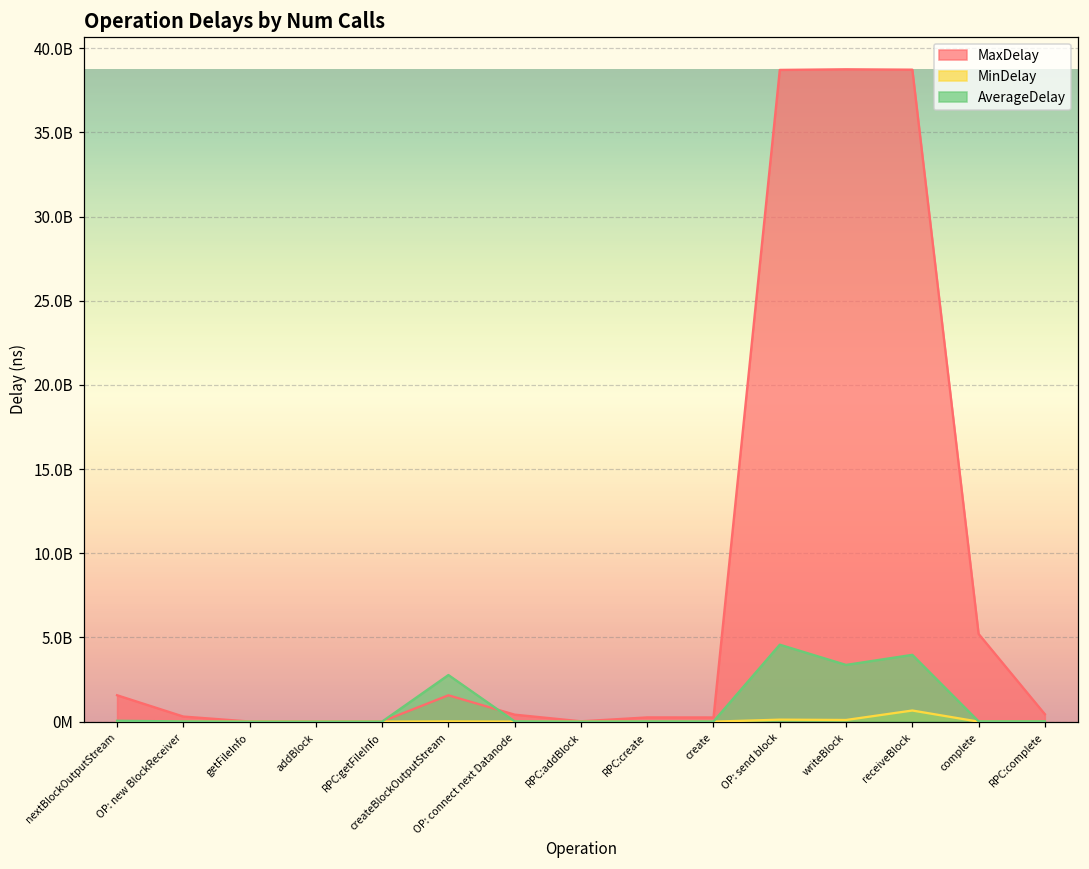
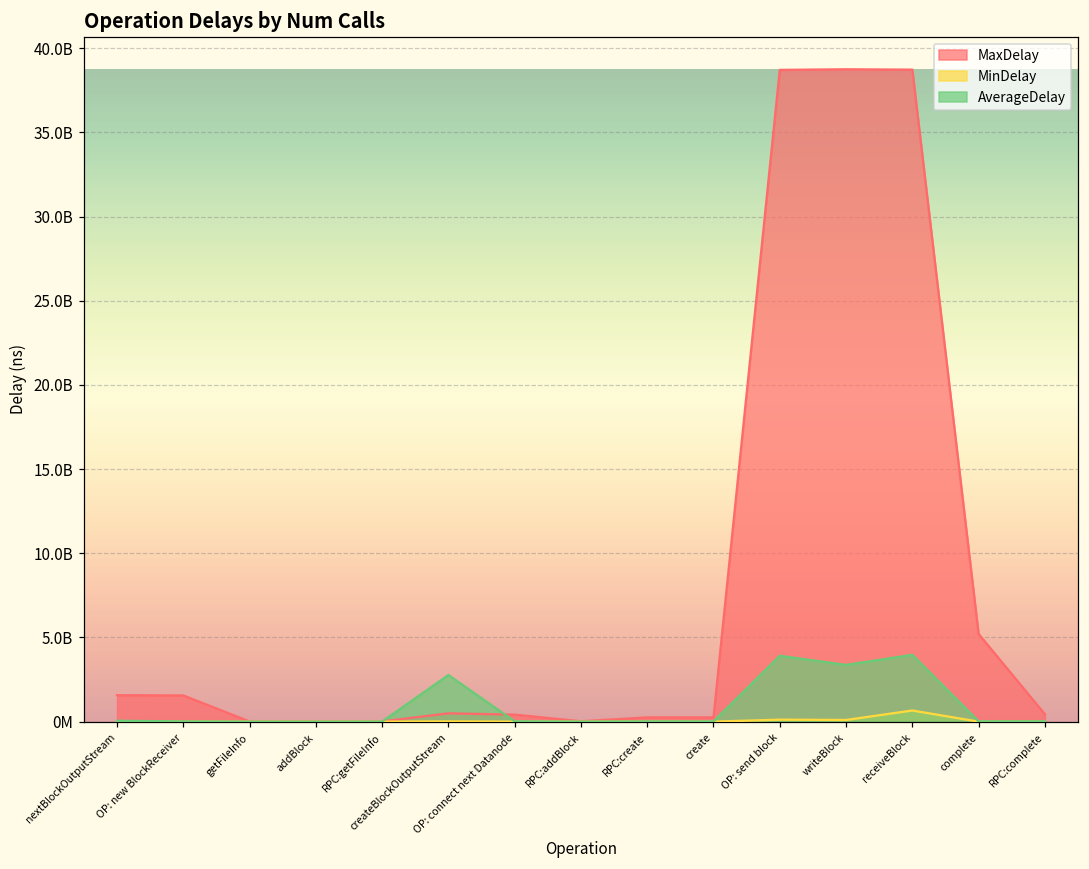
  {
    "MaxDelay": {
      "nextBlockOutputStream": 1600000000,
-     "OP: new BlockReceiver": 300000000,
-     "createBlockOutputStream": 1600000000,
+     "OP: new BlockReceiver": 1600000000,
+     "createBlockOutputStream": 500000000,
      "OP: connect next Datanode": 400000000,
      "RPC:create": 300000000,
      "create": 300000000,
      "OP: send block": 38700000000,
      "writeBlock": 38800000000,
      "receiveBlock": 38700000000,
      "complete": 5200000000,
      "RPC:complete": 400000000
    },
    "MinDelay": {
      "createBlockOutputStream": 0,
      "OP: send block": 100000000,
      "writeBlock": 100000000,
      "receiveBlock": 700000000
    },
    "AverageDelay": {
      "createBlockOutputStream": 2800000000,
-     "OP: send block": 4600000000,
+     "OP: send block": 3900000000,
      "writeBlock": 3400000000,
      "receiveBlock": 4000000000
    }
  }
